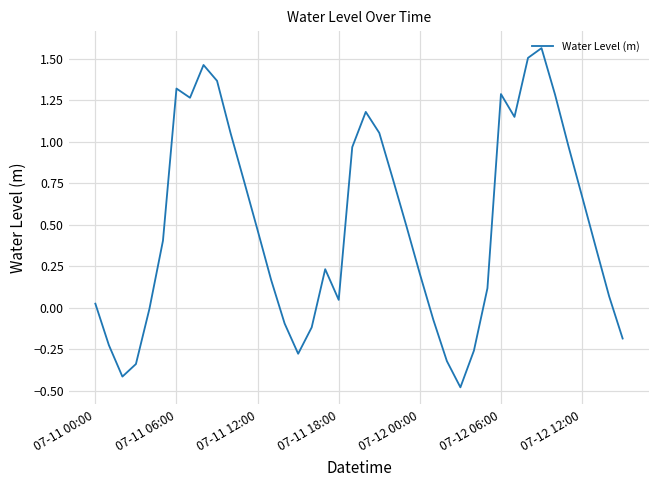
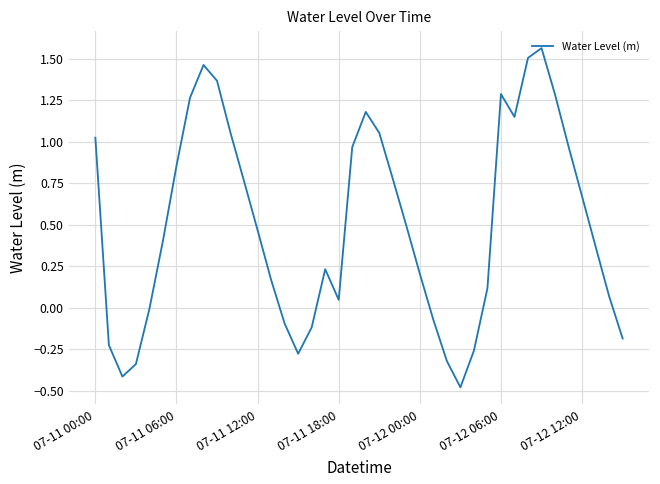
  {
-   "07-11 00:00": 0.02,
-   "07-11 06:00": 1.32,
+   "07-11 00:00": 1.02,
+   "07-11 06:00": 0.86,
    "07-11 12:00": 0.47,
    "07-11 18:00": 0.05,
    "07-12 00:00": 0.21,
    "07-12 06:00": 1.29,
    "07-12 12:00": 0.67
  }
